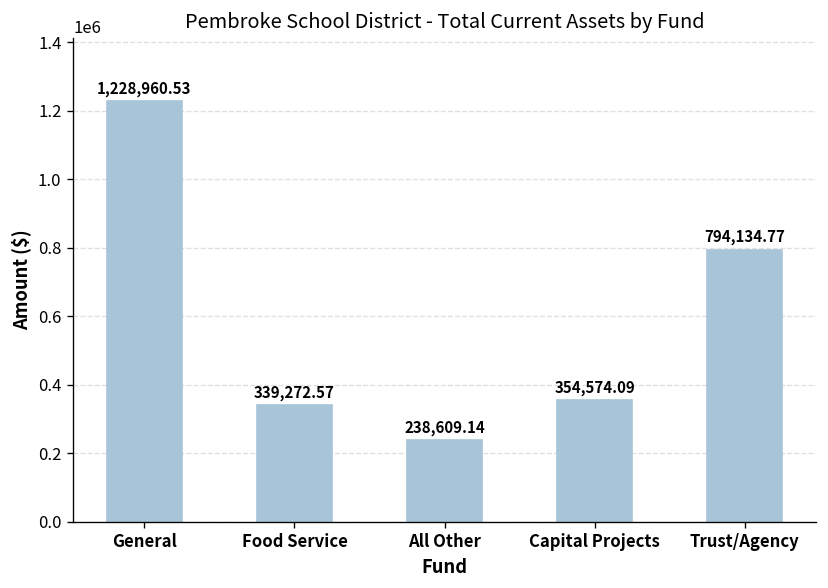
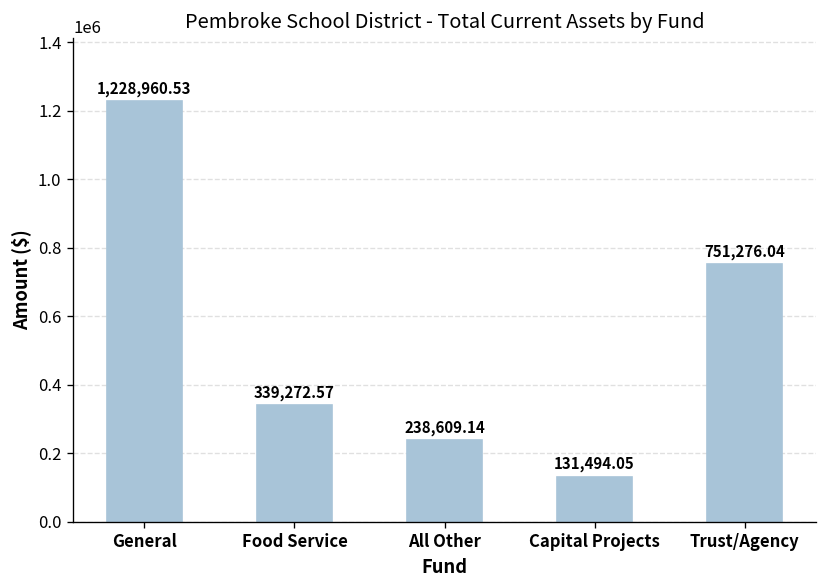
  {
    "General": "1,228,960.53",
    "Food Service": "339,272.57",
    "All Other": "238,609.14",
-   "Capital Projects": "354,574.09",
-   "Trust/Agency": "794,134.77"
+   "Capital Projects": "131,494.05",
+   "Trust/Agency": "751,276.04"
  }
